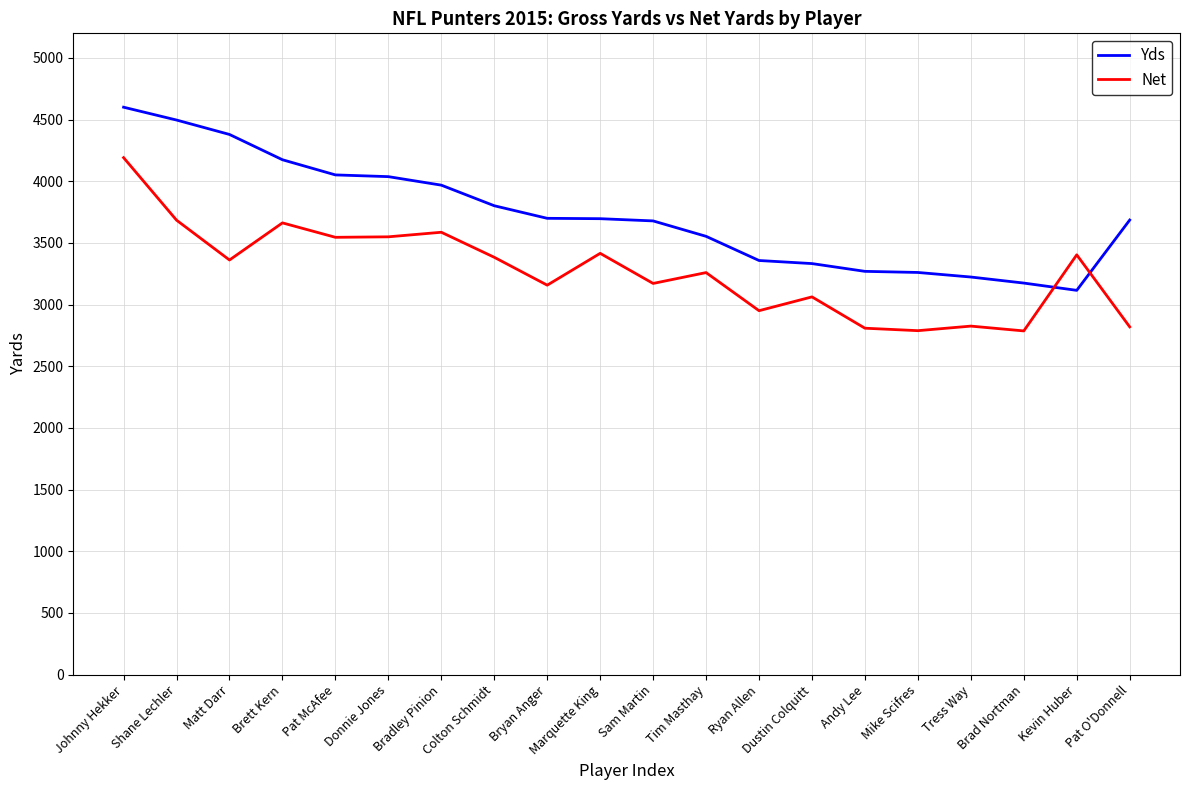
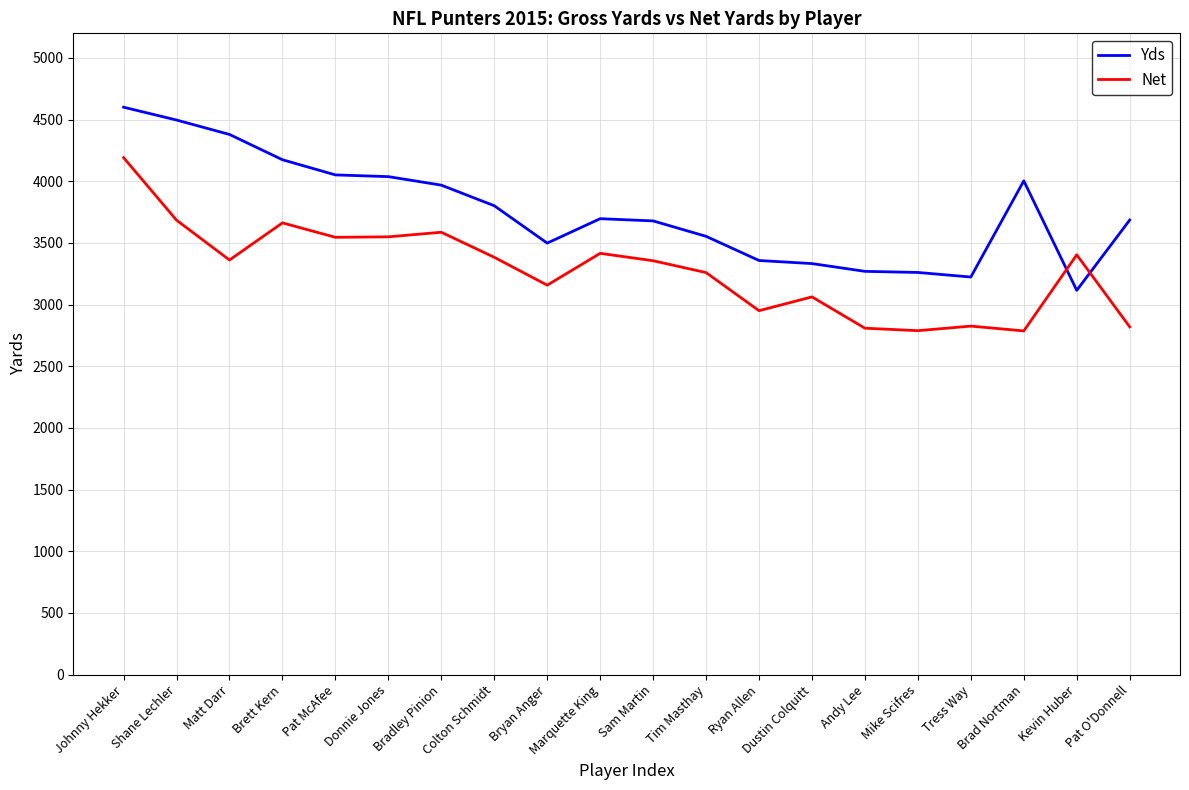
  {
    "Yds": {
      "Johnny Hekker": 4600,
      "Shane Lechler": 4500,
      "Matt Darr": 4380,
      "Brett Kern": 4180,
      "Pat McAfee": 4050,
      "Donnie Jones": 4040,
      "Bradley Pinion": 3970,
      "Colton Schmidt": 3800,
-     "Bryan Anger": 3700,
+     "Bryan Anger": 3500,
      "Marquette King": 3700,
      "Sam Martin": 3680,
      "Tim Masthay": 3550,
      "Ryan Allen": 3360,
      "Dustin Colquitt": 3330,
      "Andy Lee": 3270,
      "Mike Scifres": 3260,
      "Tress Way": 3220,
-     "Brad Nortman": 3180,
+     "Brad Nortman": 4000,
      "Kevin Huber": 3120,
      "Pat O'Donnell": 3690
    },
    "Net": {
      "Johnny Hekker": 4190,
      "Shane Lechler": 3690,
      "Matt Darr": 3360,
      "Brett Kern": 3660,
      "Pat McAfee": 3550,
      "Donnie Jones": 3550,
      "Bradley Pinion": 3590,
      "Colton Schmidt": 3380,
      "Bryan Anger": 3160,
      "Marquette King": 3420,
-     "Sam Martin": 3170,
+     "Sam Martin": 3360,
      "Tim Masthay": 3260,
      "Ryan Allen": 2950,
      "Dustin Colquitt": 3060,
      "Andy Lee": 2810,
      "Mike Scifres": 2790,
      "Tress Way": 2830,
      "Brad Nortman": 2790,
      "Kevin Huber": 3400,
      "Pat O'Donnell": 2820
    }
  }
